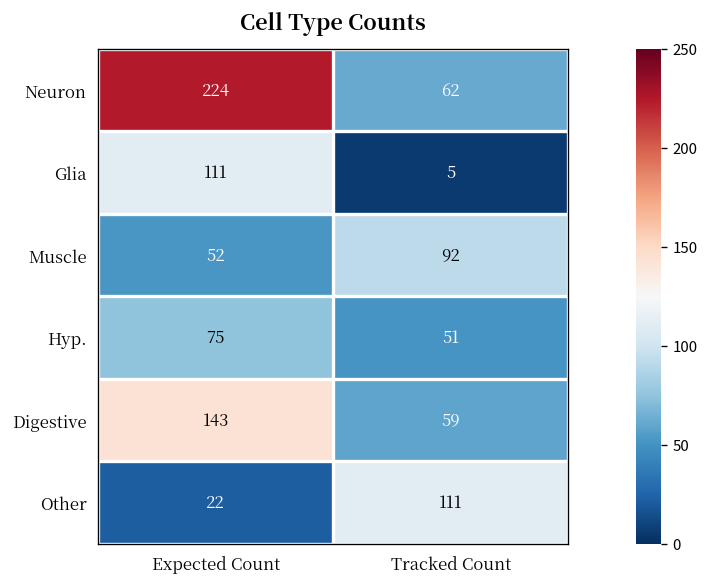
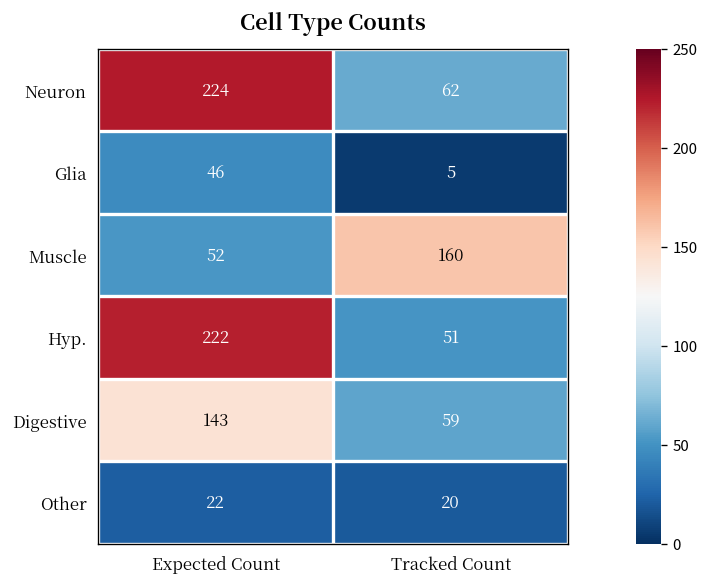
  {
    "Neuron": {
      "Expected Count": 224,
      "Tracked Count": 62
    },
    "Glia": {
-     "Expected Count": 111,
+     "Expected Count": 46,
      "Tracked Count": 5
    },
    "Muscle": {
      "Expected Count": 52,
-     "Tracked Count": 92
+     "Tracked Count": 160
    },
    "Hyp.": {
-     "Expected Count": 75,
+     "Expected Count": 222,
      "Tracked Count": 51
    },
    "Digestive": {
      "Expected Count": 143,
      "Tracked Count": 59
    },
    "Other": {
      "Expected Count": 22,
-     "Tracked Count": 111
+     "Tracked Count": 20
    }
  }
